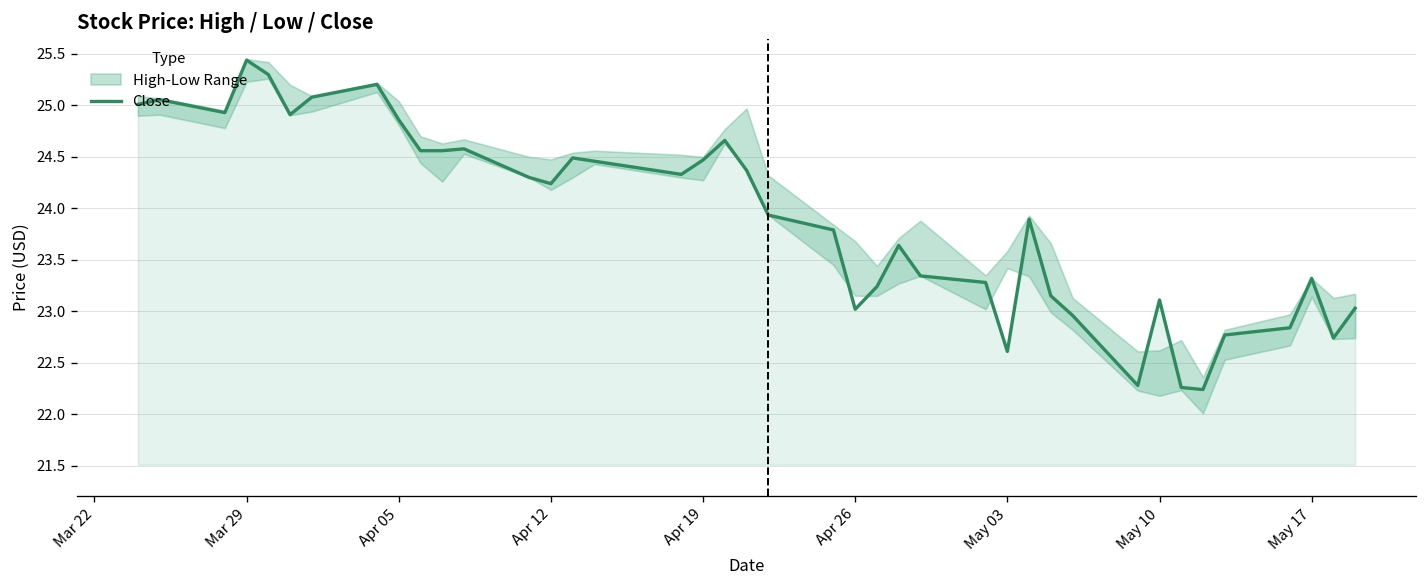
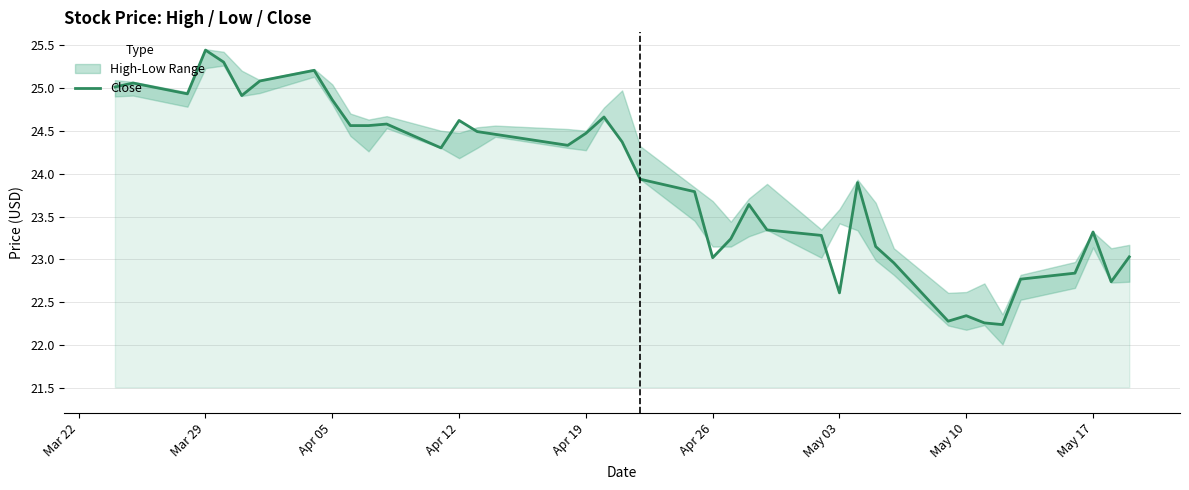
  {
    "Close": {
      "Apr 05": 24.9,
-     "Apr 12": 24.2,
+     "Apr 12": 24.6,
      "Apr 19": 24.5,
      "Apr 26": 23.0,
      "May 03": 22.6,
-     "May 10": 23.1
+     "May 10": 22.3
    }
  }
